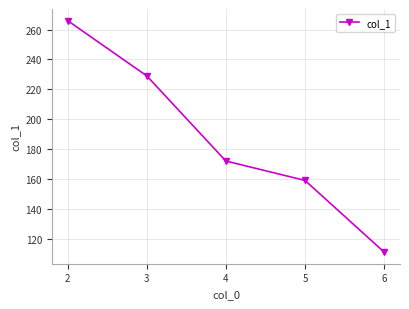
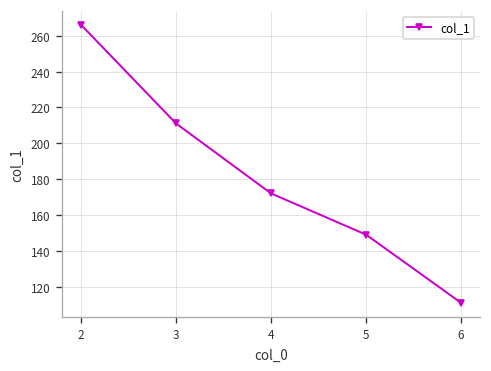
  {
    "2": 266,
-   "3": 229,
+   "3": 211,
    "4": 172,
-   "5": 159,
+   "5": 149,
    "6": 111
  }
